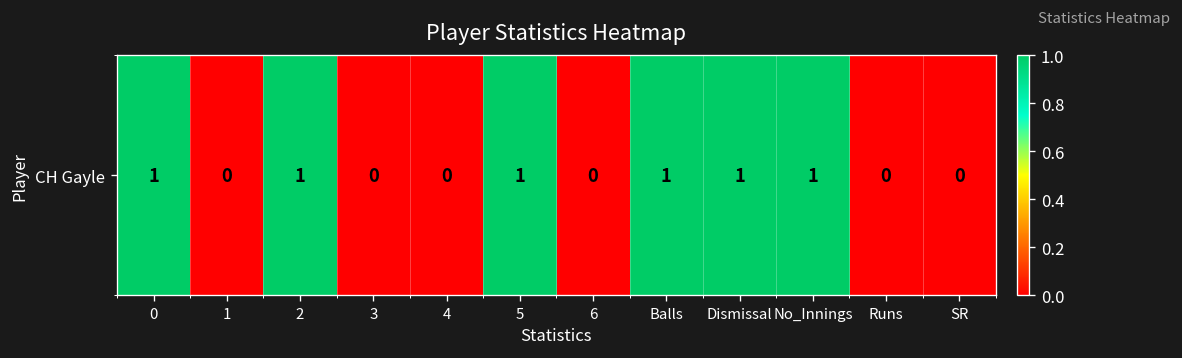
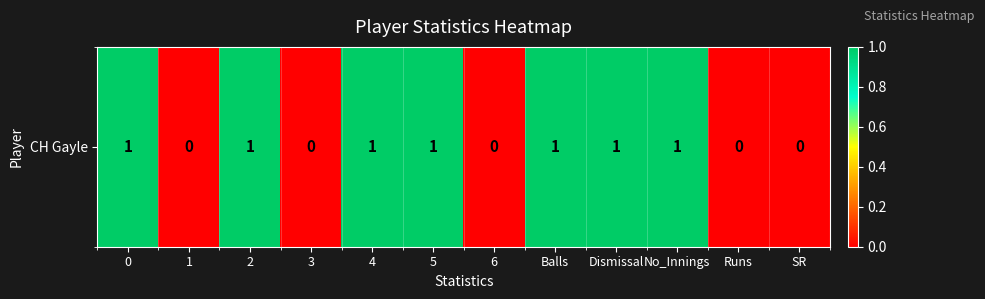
  {
    "CH Gayle": {
      "0": 1,
      "1": 0,
      "2": 1,
      "3": 0,
-     "4": 0,
+     "4": 1,
      "5": 1,
      "6": 0,
      "Balls": 1,
      "Dismissal": 1,
      "No_Innings": 1,
      "Runs": 0,
      "SR": 0
    }
  }
